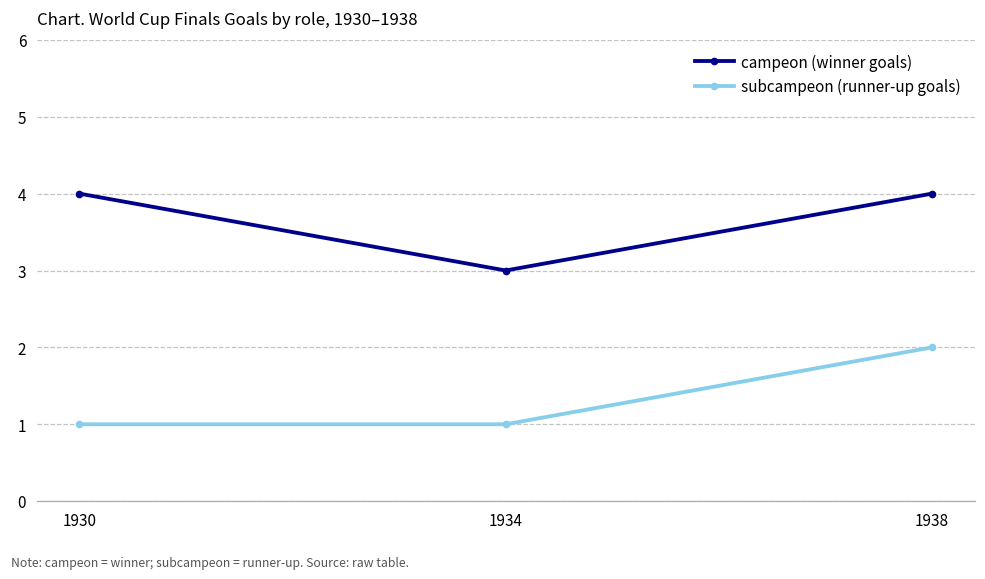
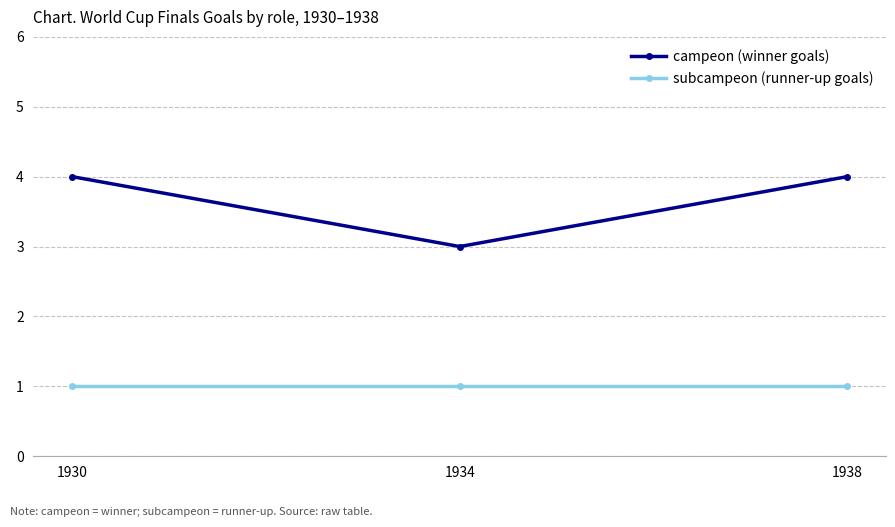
  {
    "campeon (winner goals)": {
      "1930": 4,
      "1934": 3,
      "1938": 4
    },
    "subcampeon (runner-up goals)": {
      "1930": 1,
      "1934": 1,
-     "1938": 2
+     "1938": 1
    }
  }
